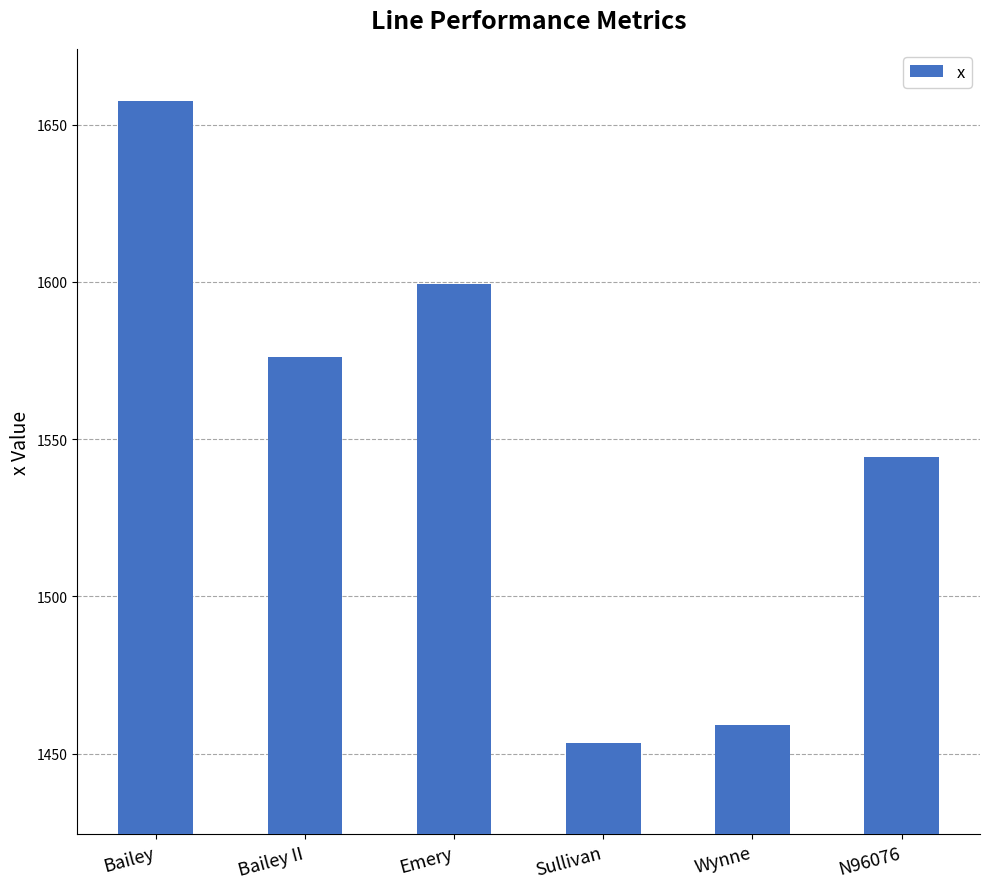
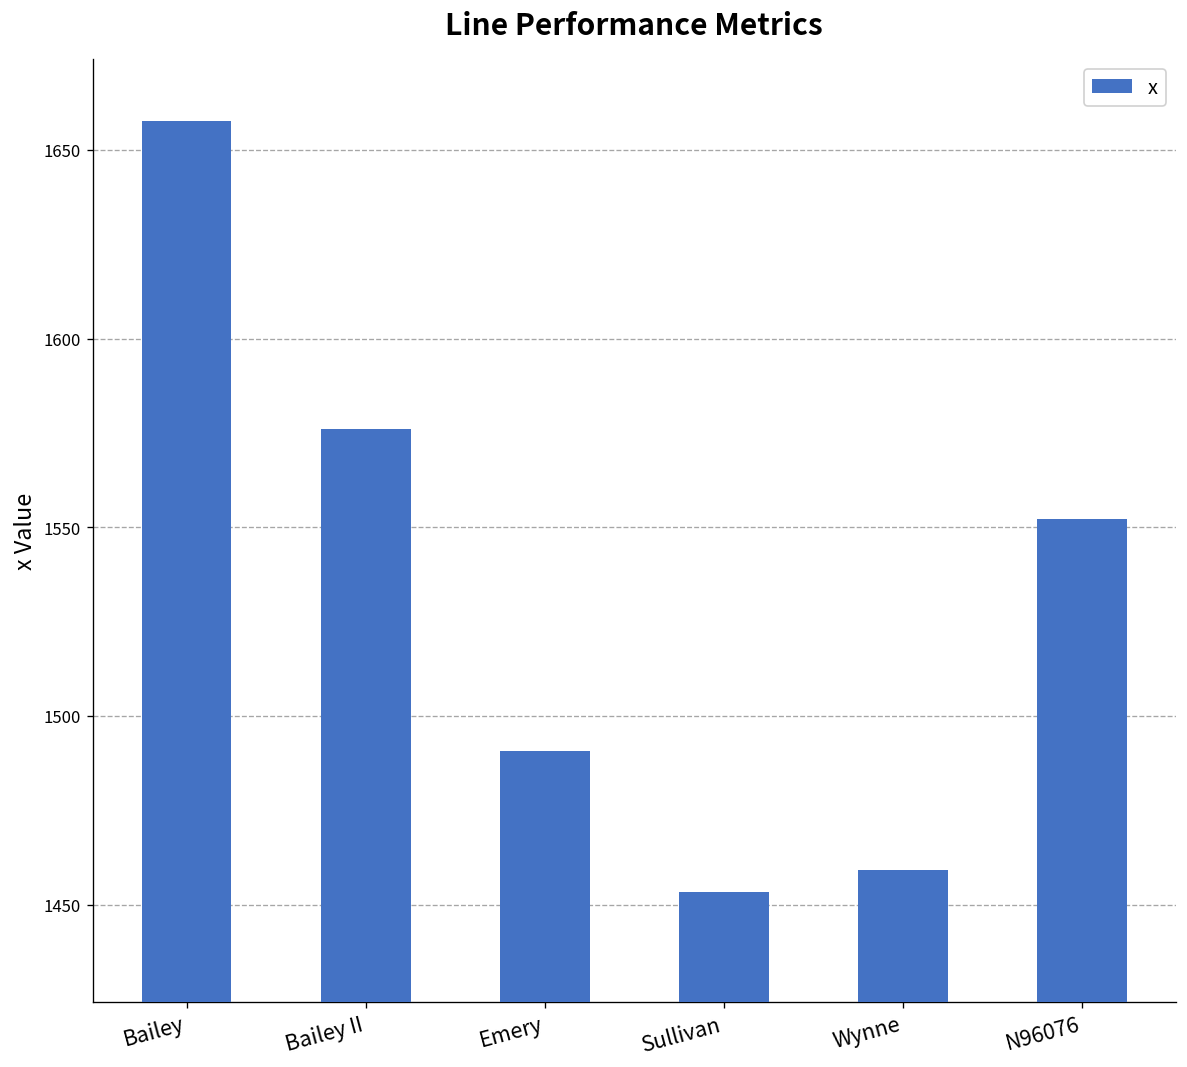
  {
    "Bailey": 1658,
    "Bailey II": 1576,
-   "Emery": 1599,
+   "Emery": 1491,
    "Sullivan": 1453,
    "Wynne": 1459,
-   "N96076": 1544
+   "N96076": 1552
  }
